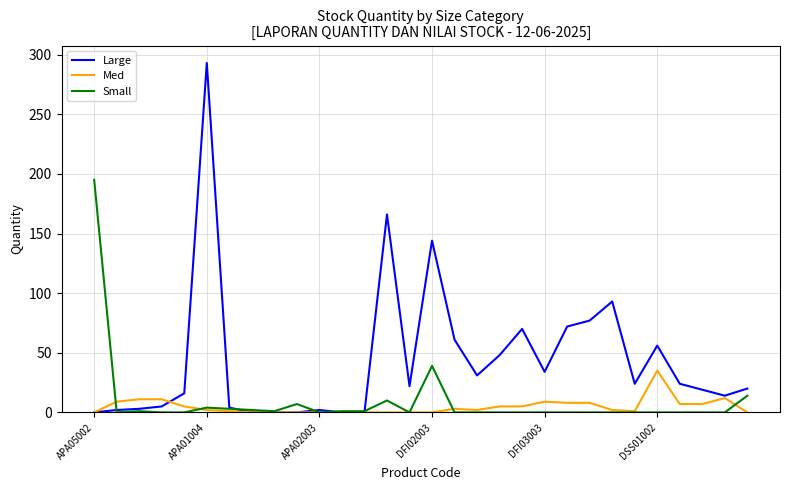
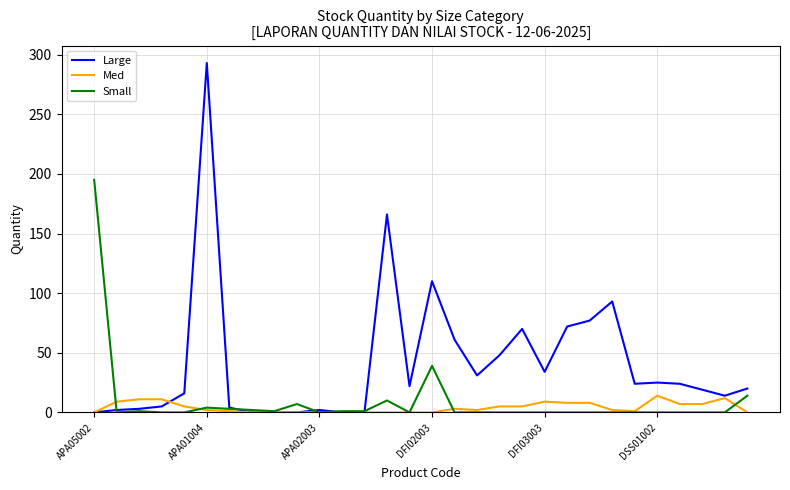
  {
    "Large": {
      "APA01004": 293,
-     "DFI02003": 144,
+     "DFI02003": 110,
      "DFI03003": 34,
-     "DSS01002": 56
+     "DSS01002": 25
    },
    "Med": {
      "DFI02003": 0,
      "DFI03003": 9,
-     "DSS01002": 35
+     "DSS01002": 14
    },
    "Small": {
      "APA05002": 195,
      "DFI02003": 39,
      "DFI03003": 0,
      "DSS01002": 0
    }
  }
